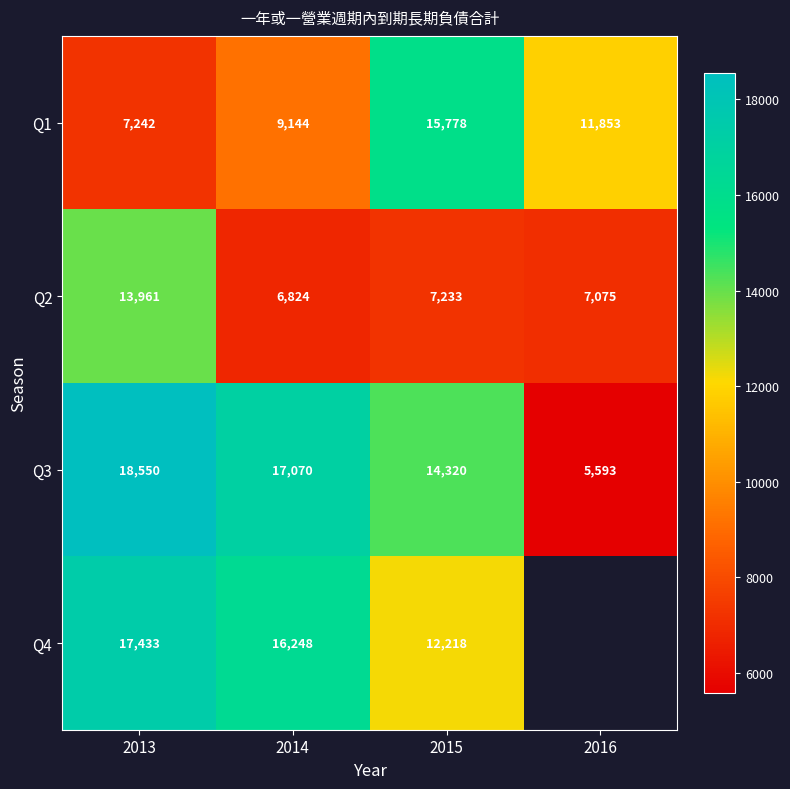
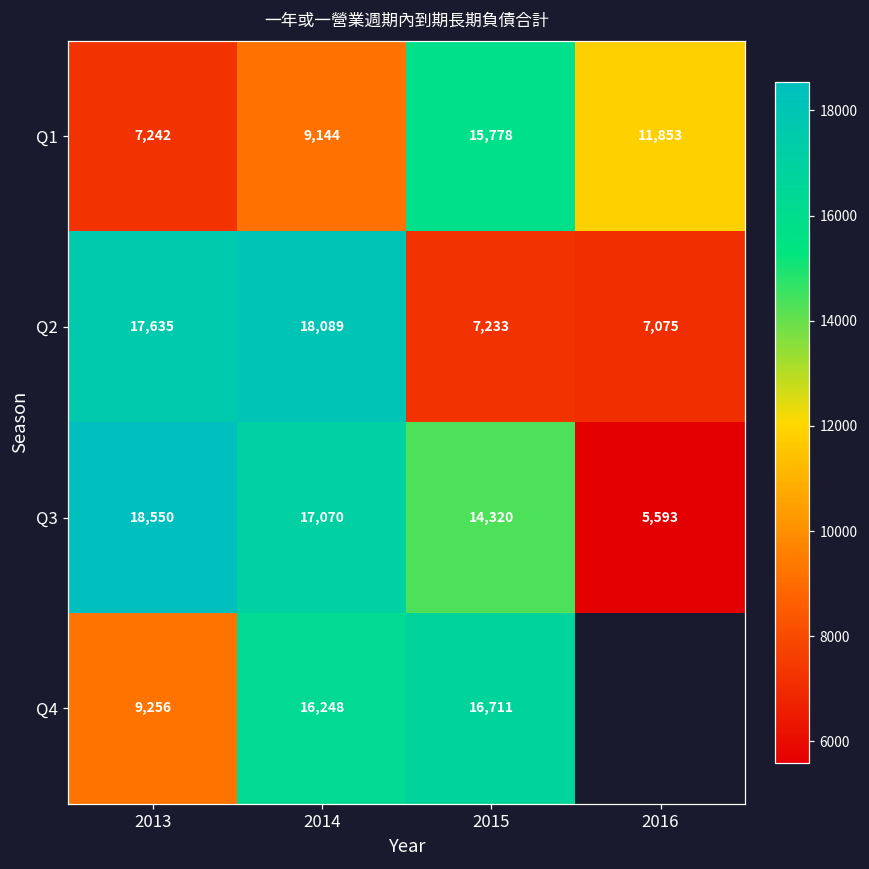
  {
    "Q1": {
      "2013": "7,242",
      "2014": "9,144",
      "2015": "15,778",
      "2016": "11,853"
    },
    "Q2": {
-     "2013": "13,961",
-     "2014": "6,824",
+     "2013": "17,635",
+     "2014": "18,089",
      "2015": "7,233",
      "2016": "7,075"
    },
    "Q3": {
      "2013": "18,550",
      "2014": "17,070",
      "2015": "14,320",
      "2016": "5,593"
    },
    "Q4": {
-     "2013": "17,433",
+     "2013": "9,256",
      "2014": "16,248",
-     "2015": "12,218"
+     "2015": "16,711"
    }
  }
